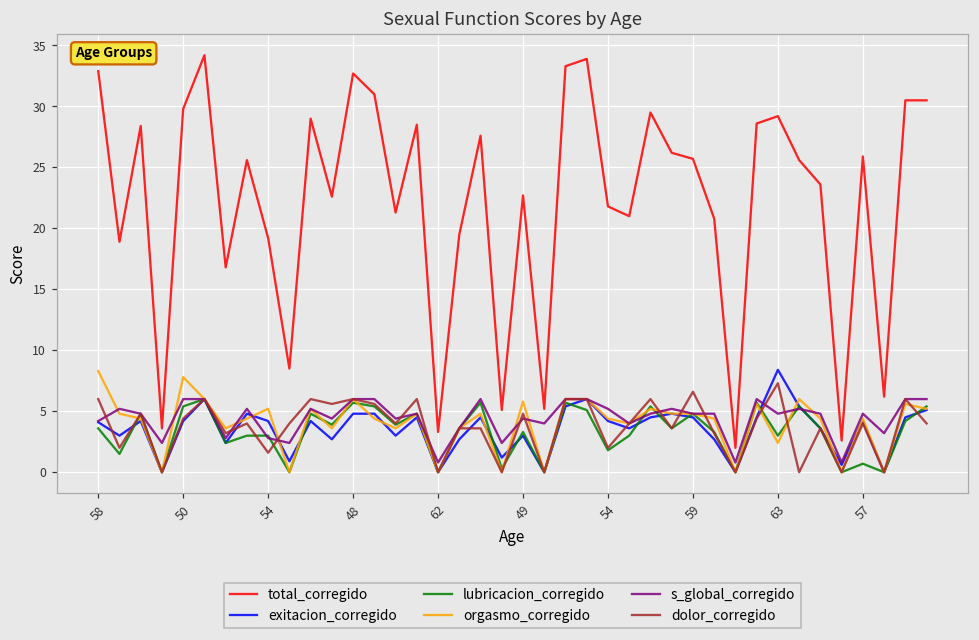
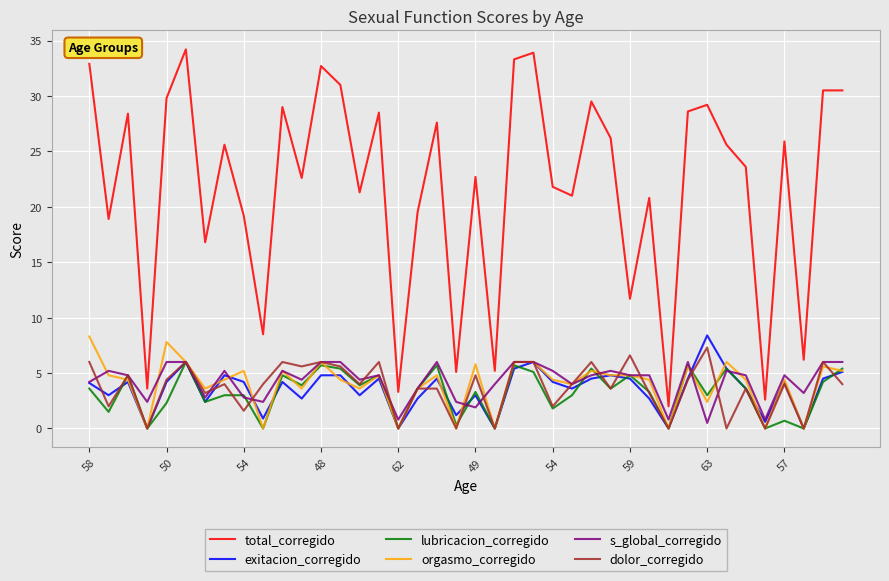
  {
    "total_corregido": {
      "58": 32.9,
      "50": 29.8,
      "48": 32.7,
      "62": 3.3,
      "49": 22.7,
-     "59": 25.7,
+     "59": 11.7,
      "63": 29.2,
      "57": 25.9
    },
    "exitacion_corregido": {
      "48": 4.8,
      "49": 3.0,
      "59": 4.5,
      "63": 8.4
    },
    "lubricacion_corregido": {
      "58": 3.6,
-     "50": 5.4,
+     "50": 2.3,
      "48": 5.7,
      "49": 3.3,
      "63": 3.0,
      "57": 0.7
    },
    "orgasmo_corregido": {
      "58": 8.3,
      "50": 7.8,
      "49": 5.8,
      "63": 2.4
    },
    "s_global_corregido": {
      "50": 6.0,
      "62": 0.8,
-     "49": 4.4,
-     "63": 4.8,
+     "49": 1.9,
+     "63": 0.5,
      "57": 4.8
    },
    "dolor_corregido": {
      "58": 6.0,
      "49": 4.8,
      "59": 6.6,
      "63": 7.3
    }
  }
